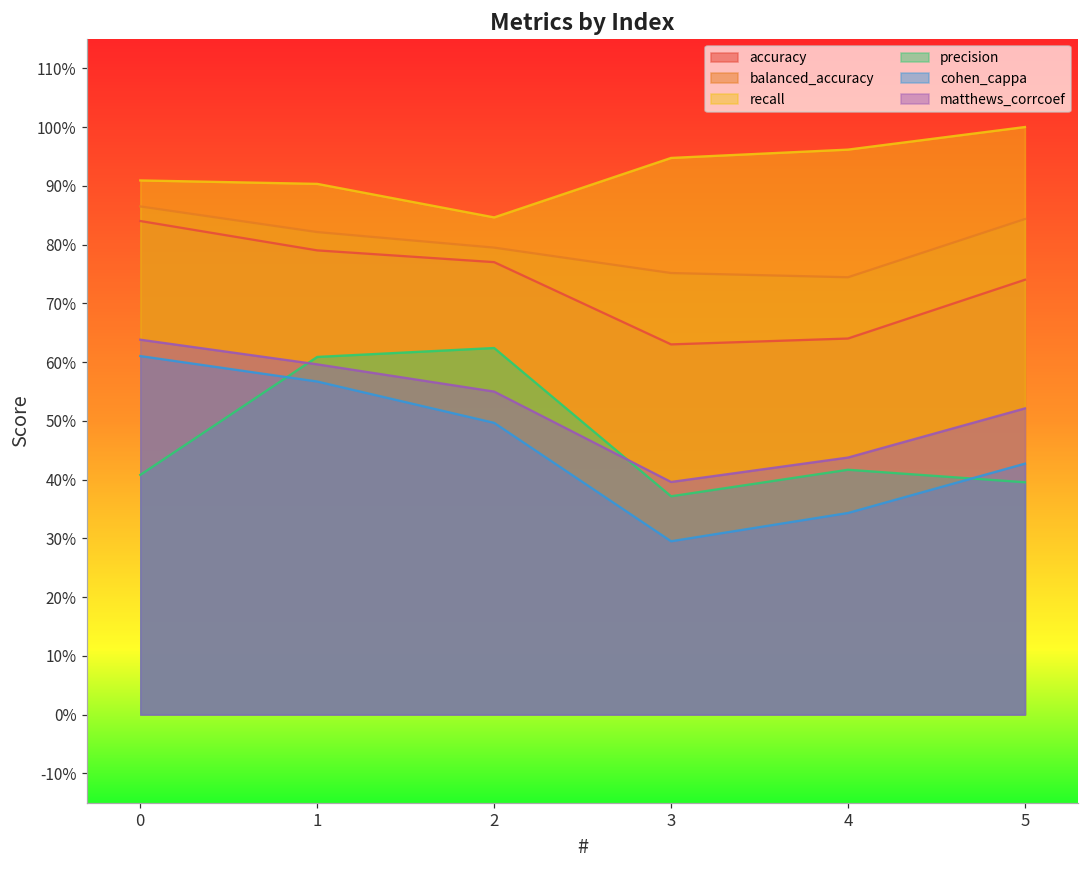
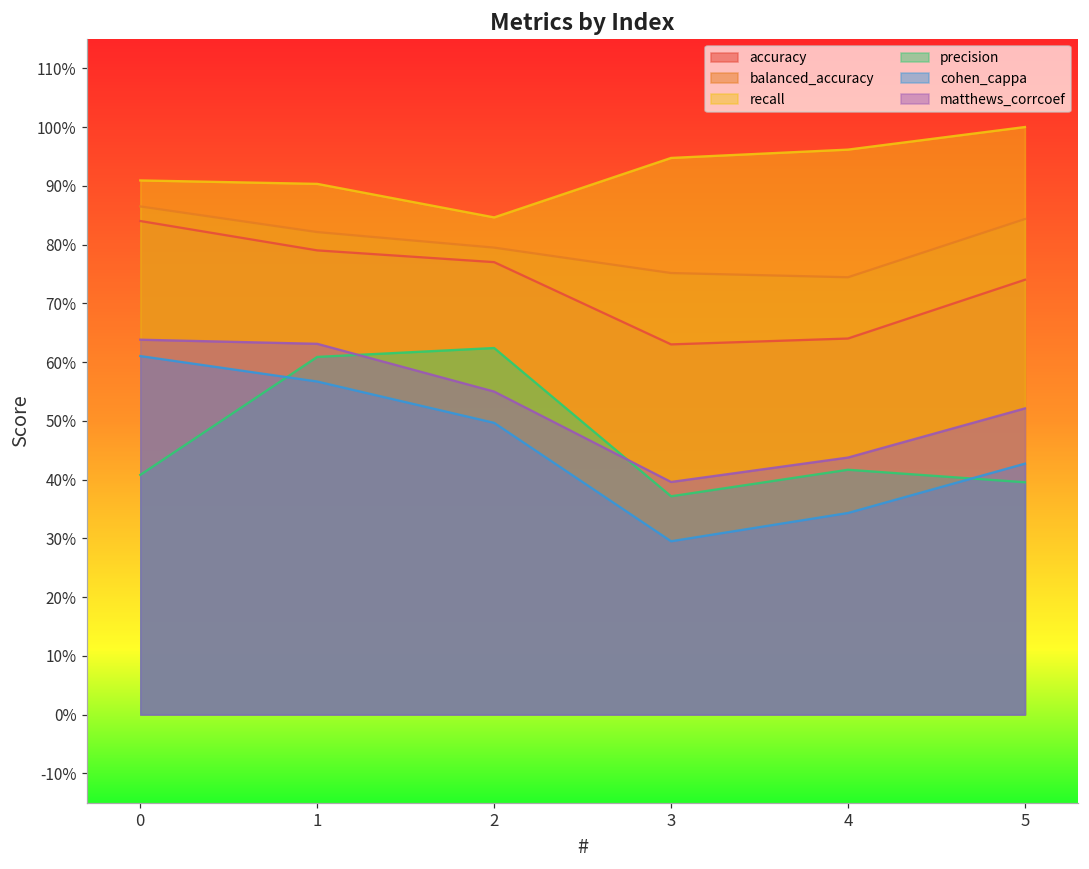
  {
    "precision": {
      "0": "41%",
      "1": "61%",
      "2": "62%",
      "3": "37%",
      "4": "42%",
      "5": "40%"
    },
    "cohen_cappa": {
      "0": "61%",
      "1": "57%",
      "2": "50%",
      "3": "29%",
      "4": "34%",
      "5": "43%"
    },
    "matthews_corrcoef": {
      "0": "64%",
-     "1": "60%",
+     "1": "63%",
      "2": "55%",
      "3": "40%",
      "4": "44%",
      "5": "52%"
    }
  }
